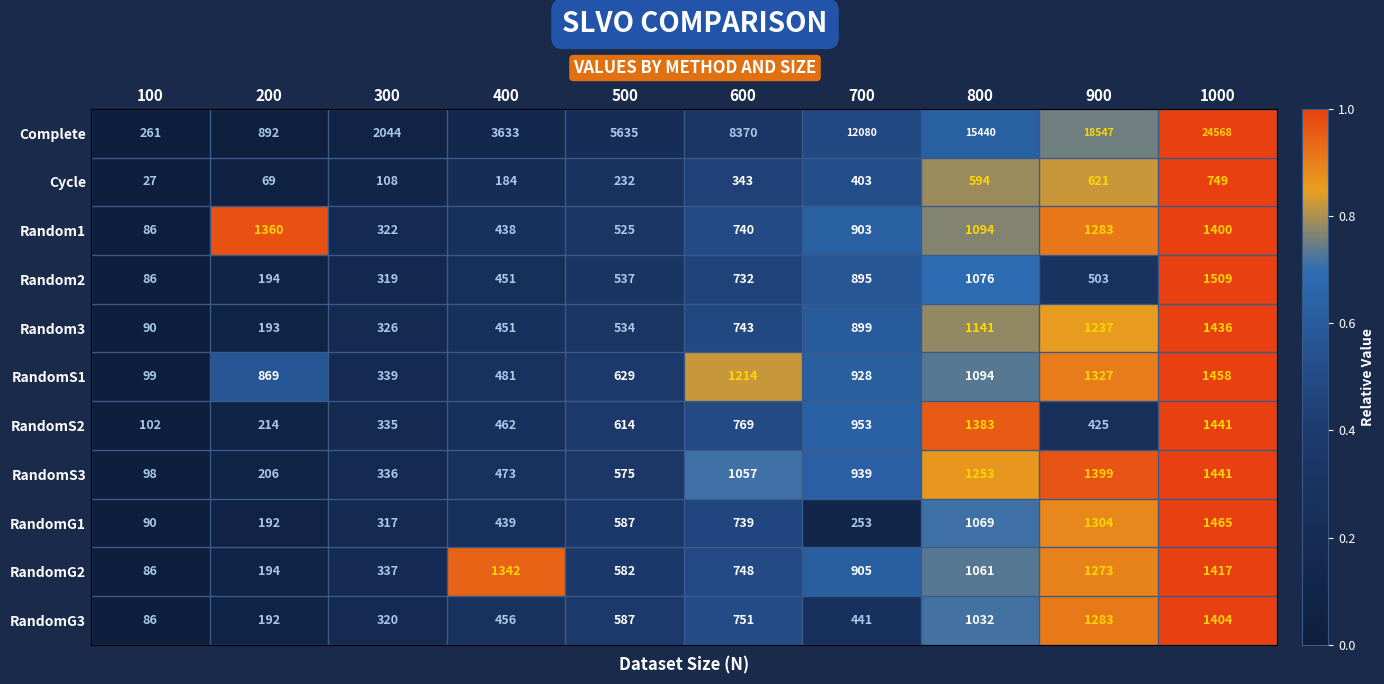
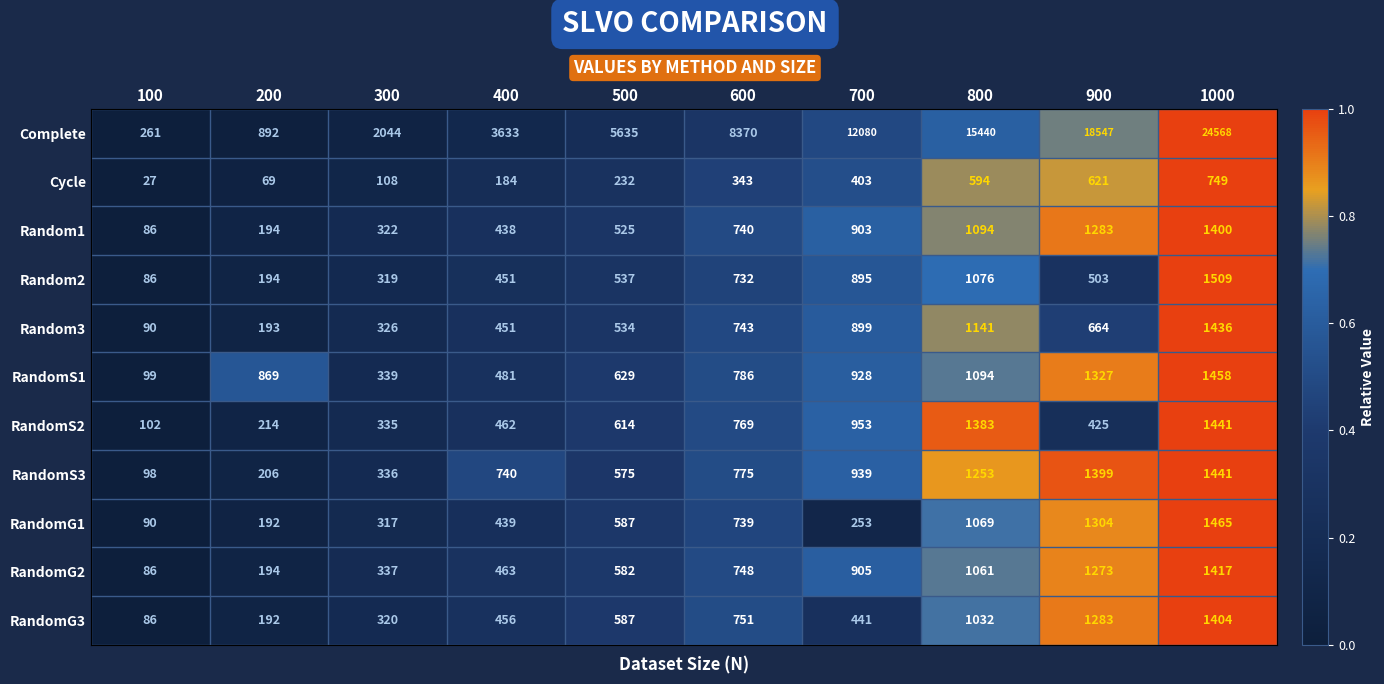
  {
    "Complete": {
      "100": 261,
      "200": 892,
      "300": 2044,
      "400": 3633,
      "500": 5635,
      "600": 8370,
      "700": 12080,
      "800": 15440,
      "900": 18547,
      "1000": 24568
    },
    "Cycle": {
      "100": 27,
      "200": 69,
      "300": 108,
      "400": 184,
      "500": 232,
      "600": 343,
      "700": 403,
      "800": 594,
      "900": 621,
      "1000": 749
    },
    "Random1": {
      "100": 86,
-     "200": 1360,
+     "200": 194,
      "300": 322,
      "400": 438,
      "500": 525,
      "600": 740,
      "700": 903,
      "800": 1094,
      "900": 1283,
      "1000": 1400
    },
    "Random2": {
      "100": 86,
      "200": 194,
      "300": 319,
      "400": 451,
      "500": 537,
      "600": 732,
      "700": 895,
      "800": 1076,
      "900": 503,
      "1000": 1509
    },
    "Random3": {
      "100": 90,
      "200": 193,
      "300": 326,
      "400": 451,
      "500": 534,
      "600": 743,
      "700": 899,
      "800": 1141,
-     "900": 1237,
+     "900": 664,
      "1000": 1436
    },
    "RandomS1": {
      "100": 99,
      "200": 869,
      "300": 339,
      "400": 481,
      "500": 629,
-     "600": 1214,
+     "600": 786,
      "700": 928,
      "800": 1094,
      "900": 1327,
      "1000": 1458
    },
    "RandomS2": {
      "100": 102,
      "200": 214,
      "300": 335,
      "400": 462,
      "500": 614,
      "600": 769,
      "700": 953,
      "800": 1383,
      "900": 425,
      "1000": 1441
    },
    "RandomS3": {
      "100": 98,
      "200": 206,
      "300": 336,
-     "400": 473,
+     "400": 740,
      "500": 575,
-     "600": 1057,
+     "600": 775,
      "700": 939,
      "800": 1253,
      "900": 1399,
      "1000": 1441
    },
    "RandomG1": {
      "100": 90,
      "200": 192,
      "300": 317,
      "400": 439,
      "500": 587,
      "600": 739,
      "700": 253,
      "800": 1069,
      "900": 1304,
      "1000": 1465
    },
    "RandomG2": {
      "100": 86,
      "200": 194,
      "300": 337,
-     "400": 1342,
+     "400": 463,
      "500": 582,
      "600": 748,
      "700": 905,
      "800": 1061,
      "900": 1273,
      "1000": 1417
    },
    "RandomG3": {
      "100": 86,
      "200": 192,
      "300": 320,
      "400": 456,
      "500": 587,
      "600": 751,
      "700": 441,
      "800": 1032,
      "900": 1283,
      "1000": 1404
    }
  }
